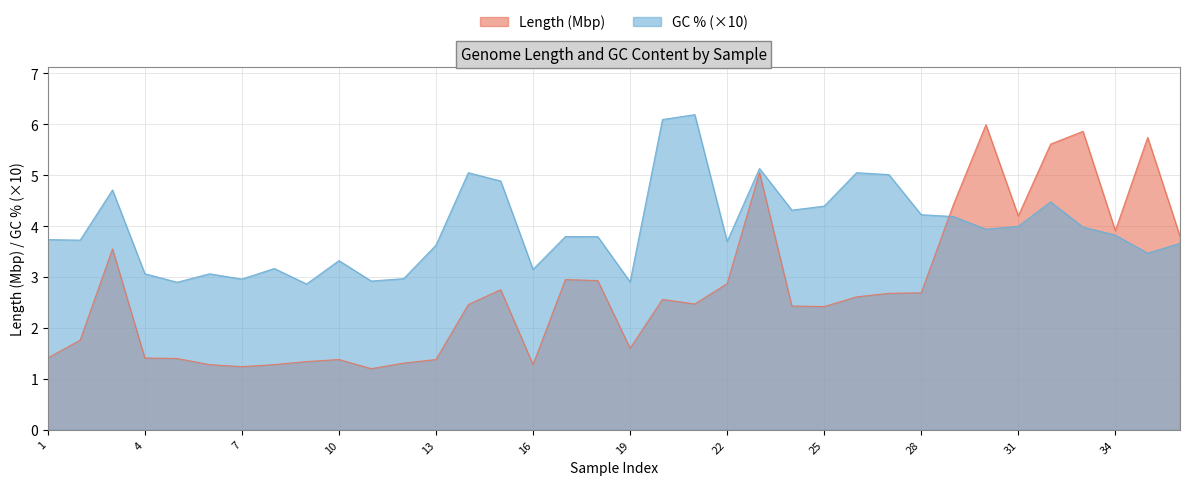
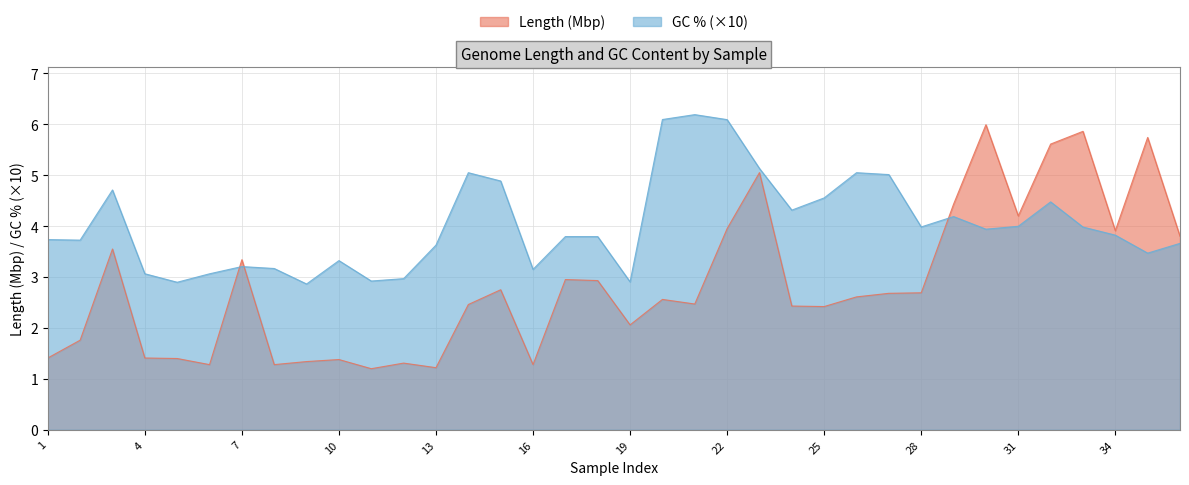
  {
    "Length (Mbp)": {
      "1": 1.4,
      "4": 1.4,
-     "7": 1.2,
+     "7": 3.3,
      "10": 1.4,
-     "13": 1.4,
+     "13": 1.2,
      "16": 1.3,
-     "19": 1.6,
-     "22": 2.9,
+     "19": 2.1,
+     "22": 4.0,
      "25": 2.4,
      "28": 2.7,
      "31": 4.2,
      "34": 3.9
    },
    "GC % (×10)": {
      "1": 3.7,
      "4": 3.1,
-     "7": 3.0,
+     "7": 3.2,
      "10": 3.3,
      "13": 3.6,
      "16": 3.2,
      "19": 2.9,
-     "22": 3.7,
-     "25": 4.4,
-     "28": 4.2,
+     "22": 6.1,
+     "25": 4.6,
+     "28": 4.0,
      "31": 4.0,
      "34": 3.8
    }
  }
